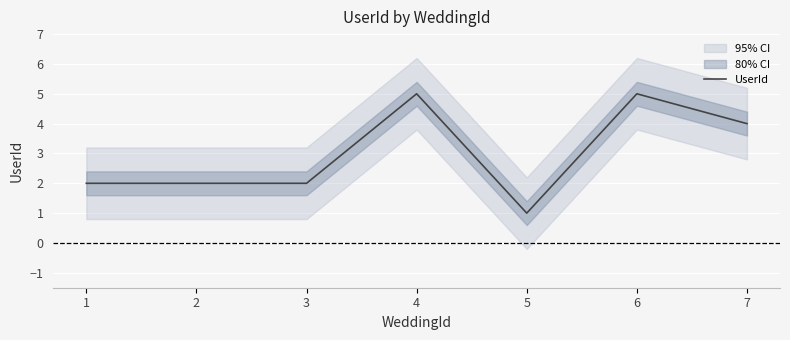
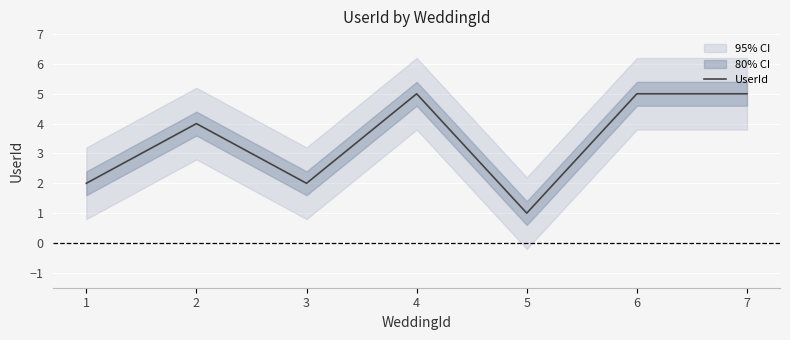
  {
    "UserId": {
      "1": 2,
-     "2": 2,
+     "2": 4,
      "3": 2,
      "4": 5,
      "5": 1,
      "6": 5,
-     "7": 4
+     "7": 5
    }
  }
